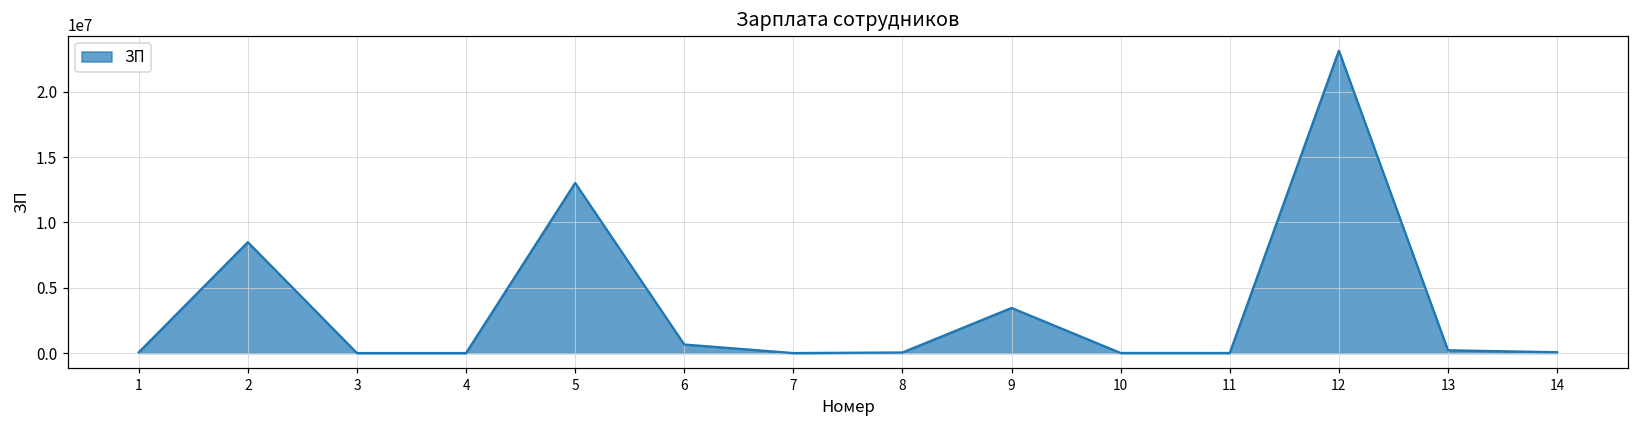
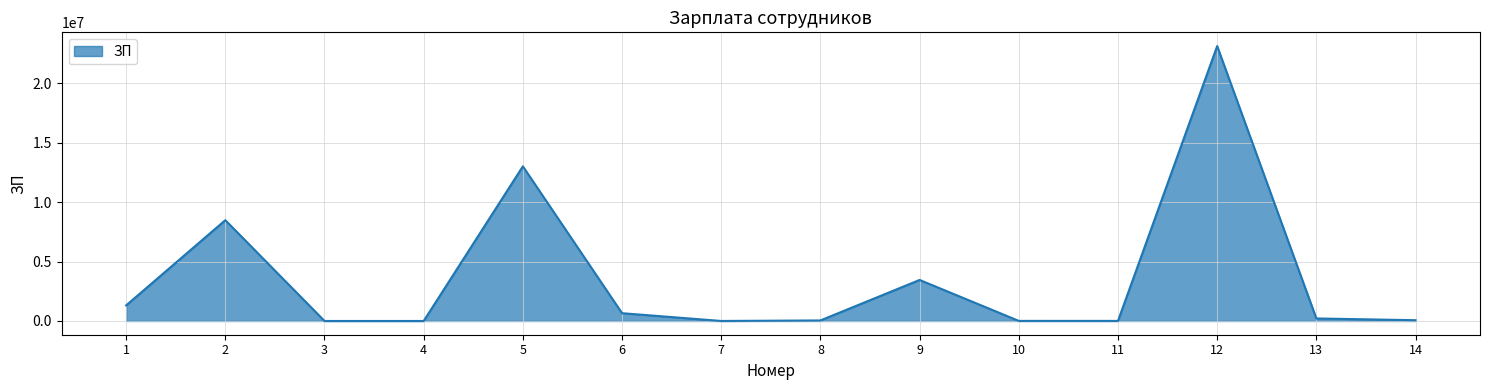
  {
-   "1": 100000,
+   "1": 1300000,
    "2": 8500000,
    "3": 0,
    "4": 0,
    "5": 13000000,
    "6": 700000,
    "7": 0,
    "8": 0,
    "9": 3500000,
    "10": 0,
    "11": 0,
    "12": 23100000,
    "13": 200000,
    "14": 100000
  }
